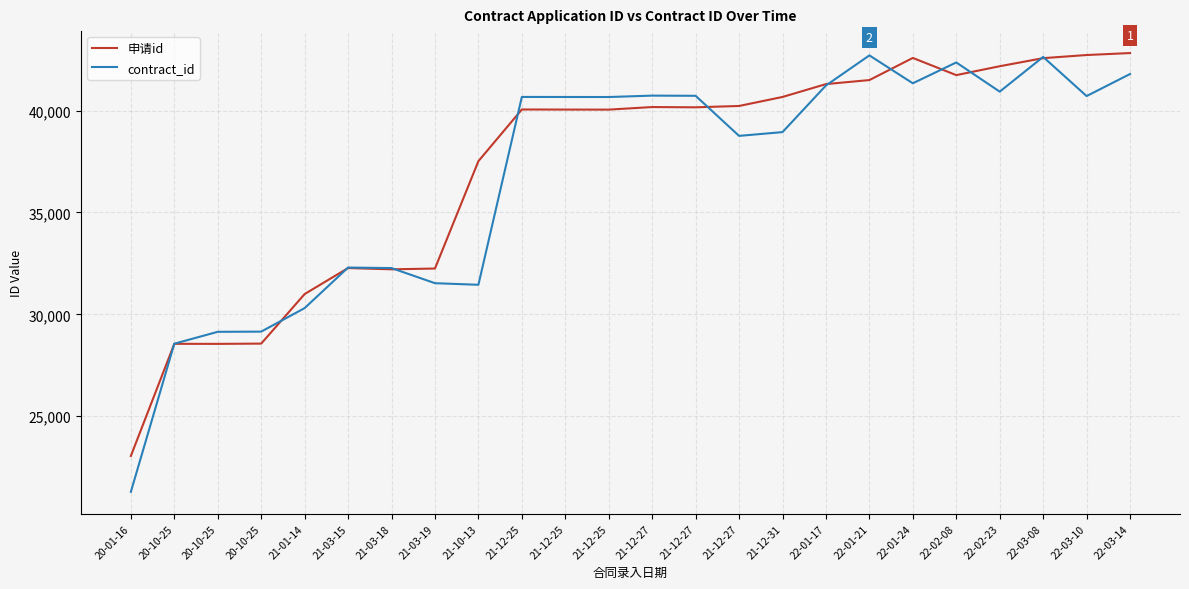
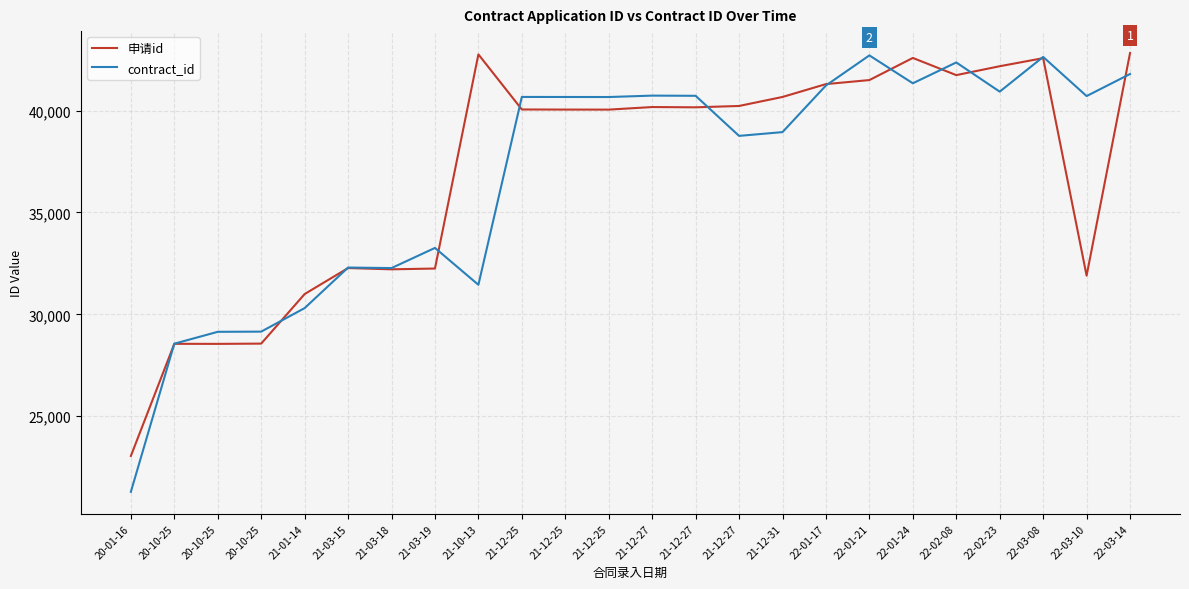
  {
    "申请id": {
      "20-01-16": "23,100",
      "21-01-14": "31,000",
      "21-03-19": "32,200",
-     "21-10-13": "37,500",
+     "21-10-13": "42,800",
      "21-12-31": "40,700",
      "22-01-21": "41,500",
      "22-01-24": "42,600",
      "22-02-08": "41,700",
      "22-02-23": "42,200",
-     "22-03-10": "42,700"
+     "22-03-10": "31,900"
    },
    "contract_id": {
      "20-01-16": "21,300",
      "21-01-14": "30,300",
-     "21-03-19": "31,500",
+     "21-03-19": "33,300",
      "21-10-13": "31,500",
      "21-12-31": "38,900",
      "22-01-24": "41,300",
      "22-02-08": "42,400",
      "22-02-23": "40,900",
      "22-03-10": "40,700",
      "22-03-14": "41,800"
    }
  }
